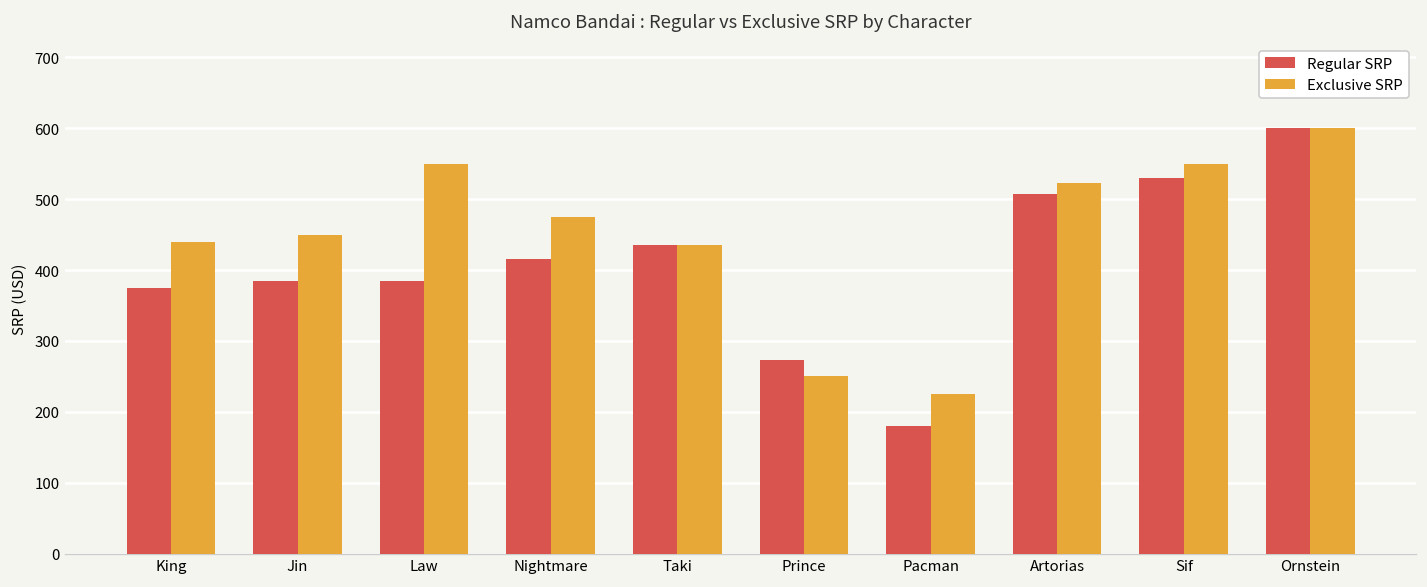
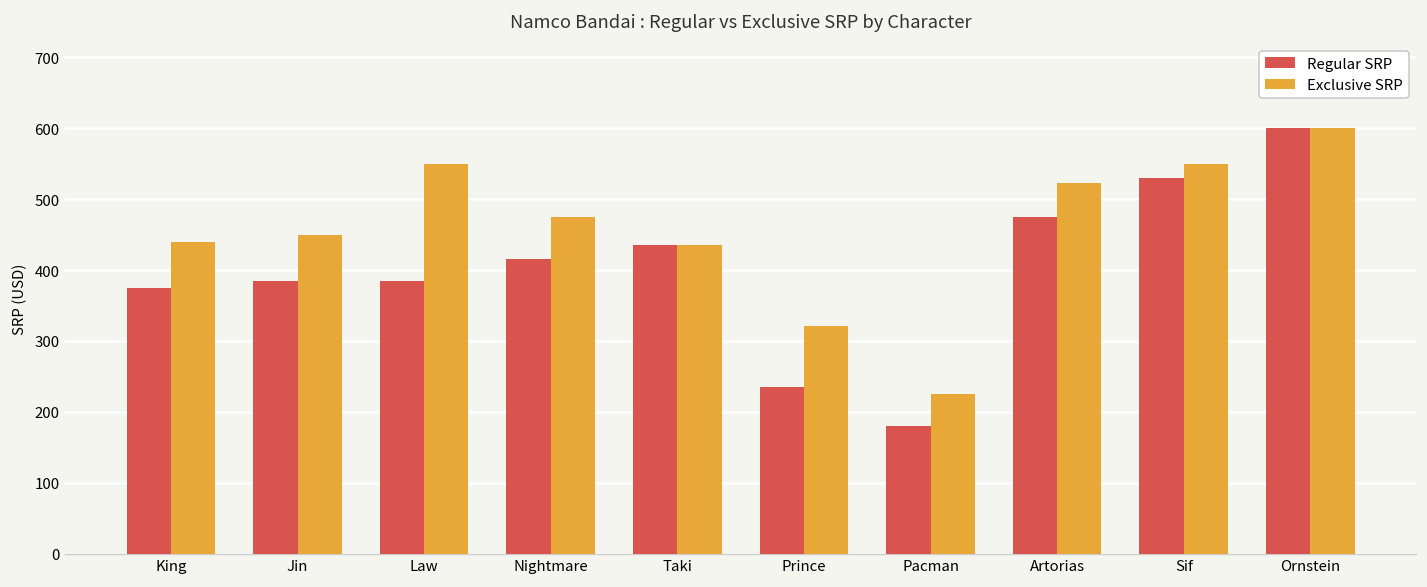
  {
    "Regular SRP": {
      "King": 370,
      "Jin": 380,
      "Law": 380,
      "Nightmare": 410,
      "Taki": 430,
-     "Prince": 270,
+     "Prince": 230,
      "Pacman": 180,
-     "Artorias": 510,
+     "Artorias": 470,
      "Sif": 530,
      "Ornstein": 600
    },
    "Exclusive SRP": {
      "King": 440,
      "Jin": 450,
      "Law": 550,
      "Nightmare": 470,
      "Taki": 430,
-     "Prince": 250,
+     "Prince": 320,
      "Pacman": 230,
      "Artorias": 520,
      "Sif": 550,
      "Ornstein": 600
    }
  }
